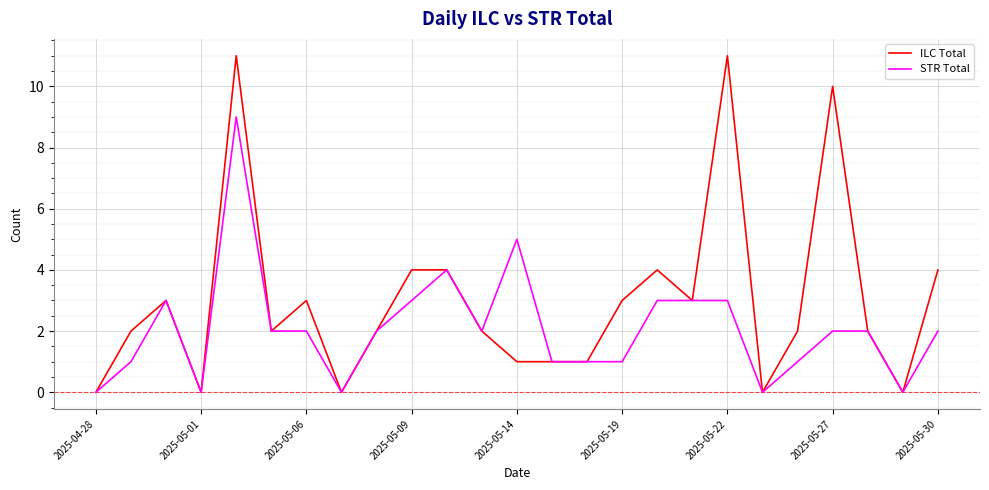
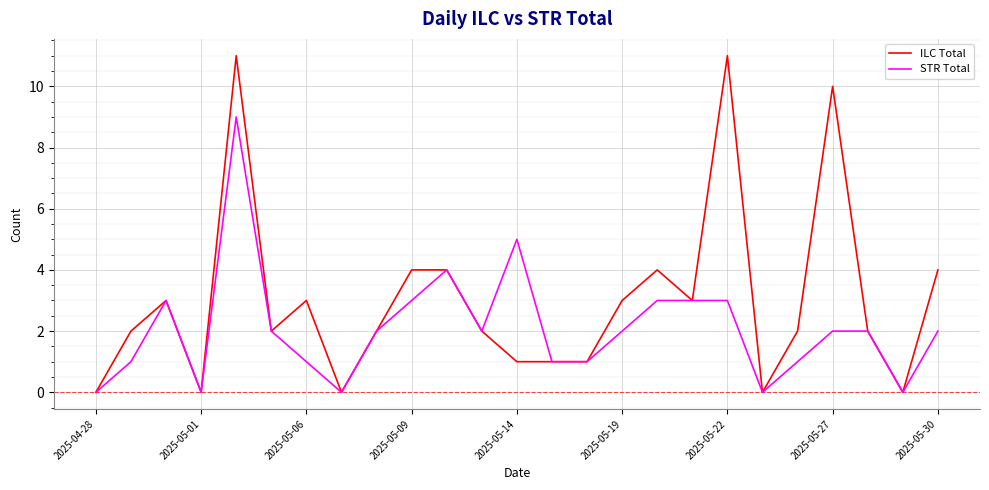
  {
    "ILC Total": {
      "2025-05-06": 3,
      "2025-05-09": 4,
      "2025-05-14": 1,
      "2025-05-19": 3,
      "2025-05-22": 11,
      "2025-05-27": 10,
      "2025-05-30": 4
    },
    "STR Total": {
-     "2025-05-06": 2,
+     "2025-05-06": 1,
      "2025-05-09": 3,
      "2025-05-14": 5,
-     "2025-05-19": 1,
+     "2025-05-19": 2,
      "2025-05-22": 3,
      "2025-05-27": 2,
      "2025-05-30": 2
    }
  }
